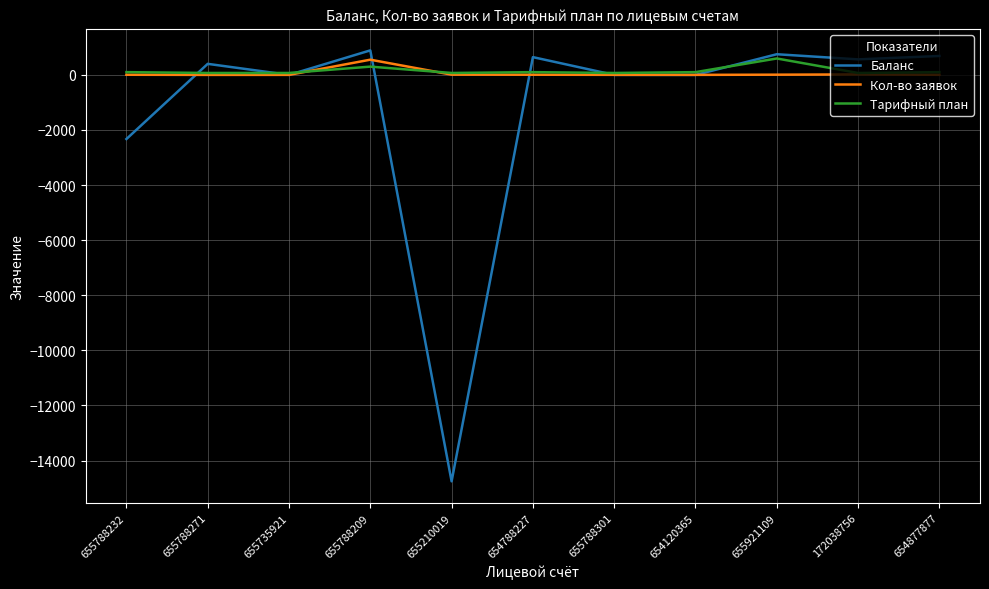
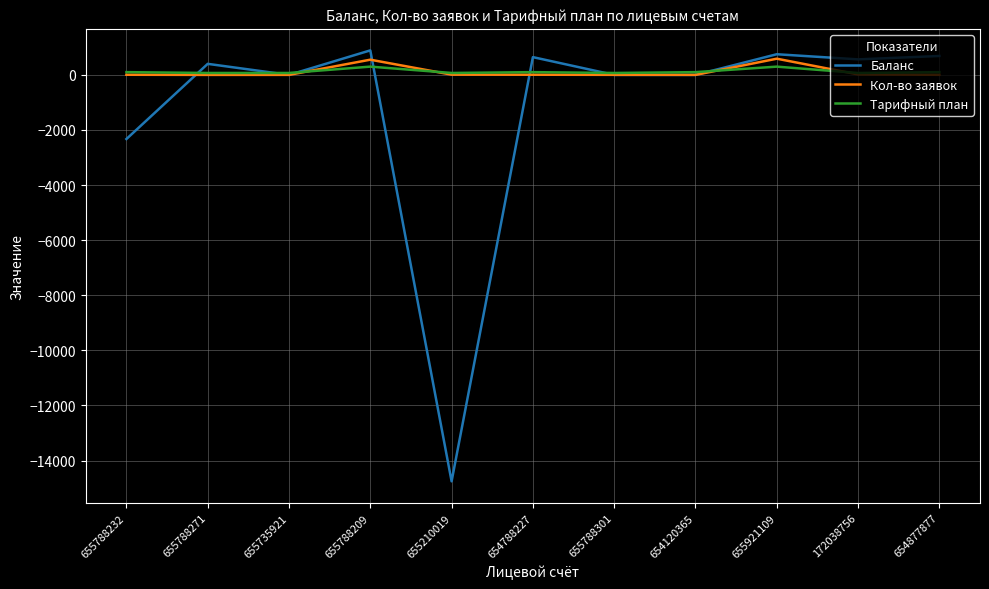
  {
    "Баланс": {
      "655788232": -2300,
      "655788271": 400,
      "655788209": 900,
      "655210019": -14800,
      "654788227": 600,
      "655921109": 800
    },
    "Кол-во заявок": {
      "655788232": 0,
      "655788209": 600,
      "654788227": 0,
-     "655921109": 0
+     "655921109": 600
    },
    "Тарифный план": {
      "655788232": 100,
      "655788209": 300,
      "654788227": 100,
      "654120365": 100,
-     "655921109": 600
+     "655921109": 300
    }
  }
